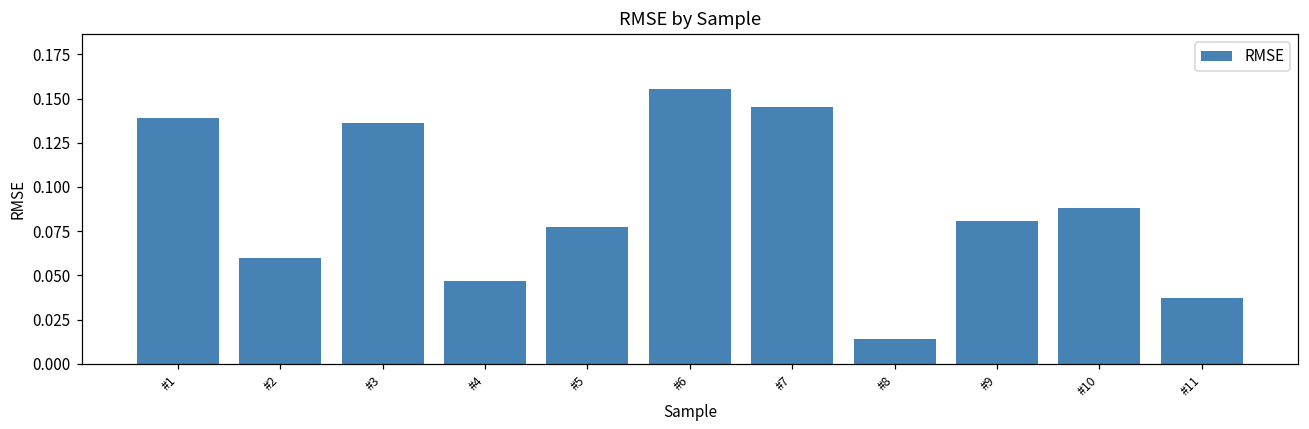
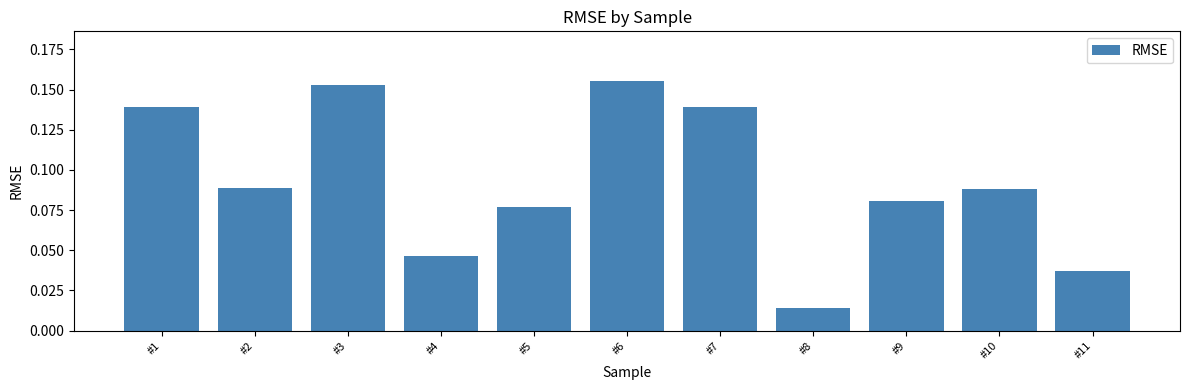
  {
    "#1": 0.139,
-   "#2": 0.060,
-   "#3": 0.136,
+   "#2": 0.089,
+   "#3": 0.153,
    "#4": 0.047,
    "#5": 0.077,
    "#6": 0.155,
-   "#7": 0.145,
+   "#7": 0.139,
    "#8": 0.014,
    "#9": 0.081,
    "#10": 0.088,
    "#11": 0.037
  }
